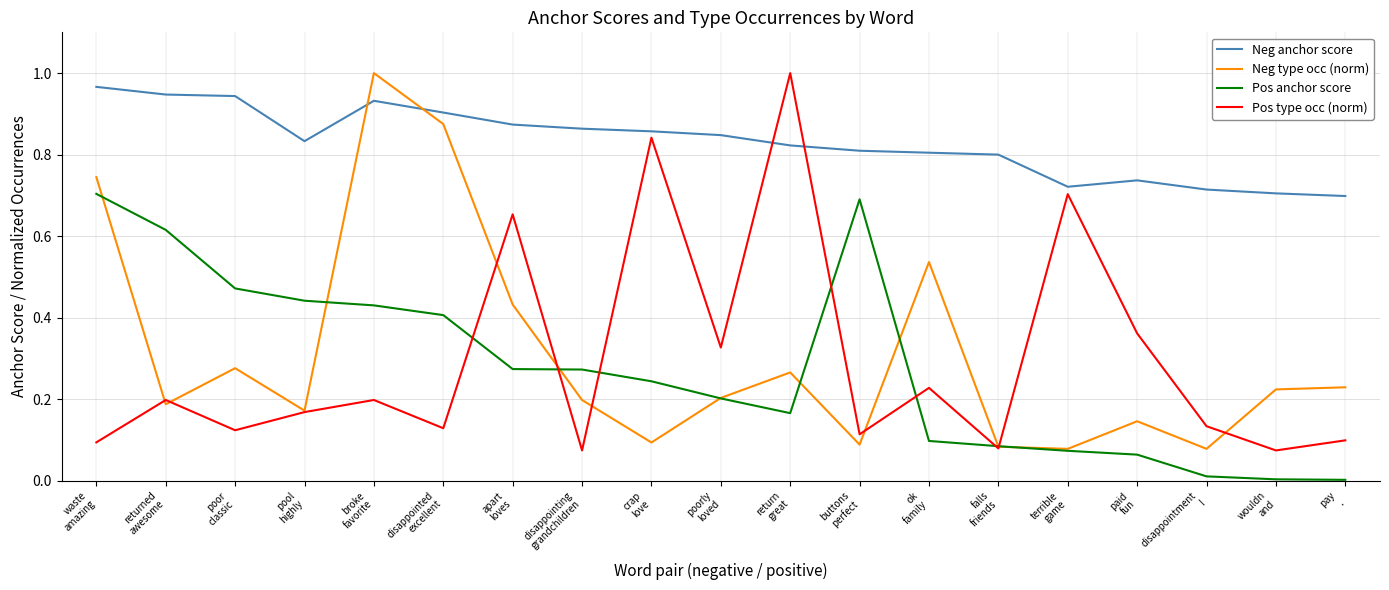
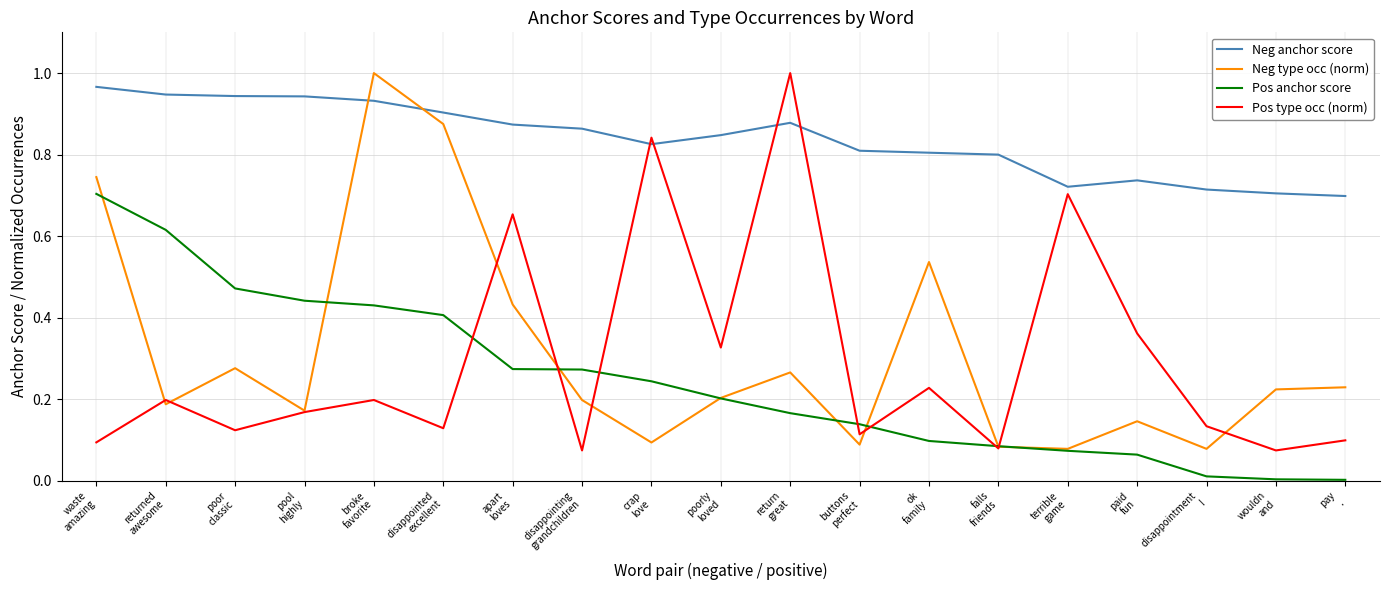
  {
    "Neg anchor score": {
      "waste amazing": 0.97,
      "returned awesome": 0.95,
      "poor classic": 0.94,
-     "pool highly": 0.83,
+     "pool highly": 0.94,
      "broke favorite": 0.93,
      "disappointed excellent": 0.90,
      "apart loves": 0.87,
      "disappointing grandchildren": 0.86,
-     "crap love": 0.86,
+     "crap love": 0.83,
      "poorly loved": 0.85,
-     "return great": 0.82,
+     "return great": 0.88,
      "buttons perfect": 0.81,
      "ok family": 0.80,
      "falls friends": 0.80,
      "terrible game": 0.72,
      "paid fun": 0.74,
      "disappointment !": 0.71,
      "wouldn and": 0.70,
      "pay .": 0.70
    },
    "Neg type occ (norm)": {
      "waste amazing": 0.74,
      "returned awesome": 0.19,
      "poor classic": 0.28,
      "broke favorite": 1.00,
      "disappointed excellent": 0.88,
      "apart loves": 0.43,
      "disappointing grandchildren": 0.20,
      "crap love": 0.09,
      "return great": 0.27,
      "buttons perfect": 0.09,
      "ok family": 0.54,
      "paid fun": 0.15,
      "disappointment !": 0.08,
      "wouldn and": 0.22,
      "pay .": 0.23
    },
    "Pos anchor score": {
      "waste amazing": 0.70,
      "returned awesome": 0.62,
      "poor classic": 0.47,
      "pool highly": 0.44,
      "broke favorite": 0.43,
      "disappointed excellent": 0.41,
      "apart loves": 0.27,
      "disappointing grandchildren": 0.27,
      "crap love": 0.24,
      "return great": 0.17,
-     "buttons perfect": 0.69,
+     "buttons perfect": 0.14,
      "ok family": 0.10,
      "paid fun": 0.06,
      "disappointment !": 0.01,
      "wouldn and": 0.00,
      "pay .": 0.00
    },
    "Pos type occ (norm)": {
      "waste amazing": 0.09,
      "returned awesome": 0.20,
      "poor classic": 0.12,
      "broke favorite": 0.20,
      "disappointed excellent": 0.13,
      "apart loves": 0.65,
      "disappointing grandchildren": 0.07,
      "crap love": 0.84,
      "poorly loved": 0.33,
      "return great": 1.00,
      "buttons perfect": 0.11,
      "ok family": 0.23,
      "terrible game": 0.70,
      "paid fun": 0.36,
      "disappointment !": 0.13,
      "wouldn and": 0.07,
      "pay .": 0.10
    }
  }
